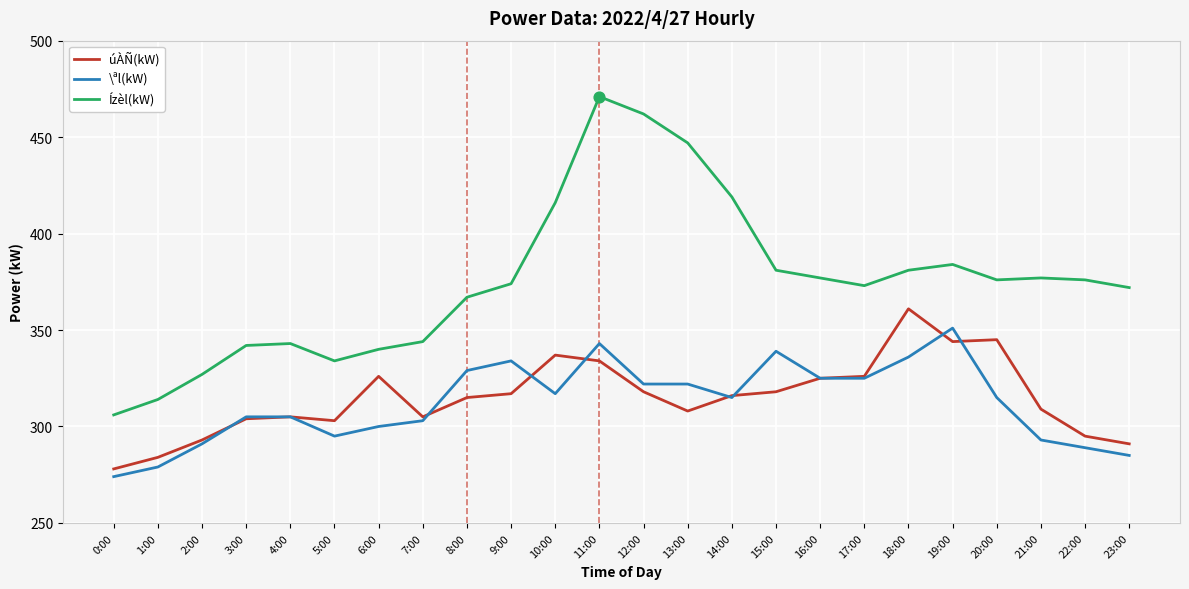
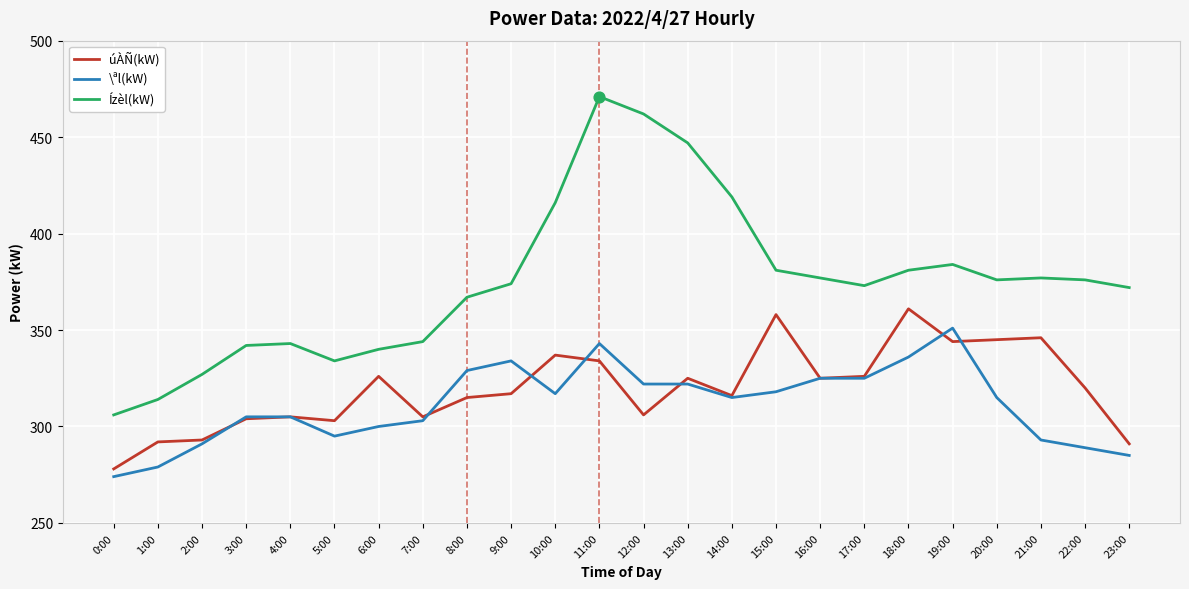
  {
    "úÀÑ(kW)": {
      "0:00": 278,
-     "1:00": 284,
+     "1:00": 292,
      "2:00": 293,
      "5:00": 303,
      "6:00": 326,
      "7:00": 305,
      "8:00": 315,
      "9:00": 317,
      "10:00": 337,
      "11:00": 334,
-     "12:00": 318,
-     "13:00": 308,
-     "15:00": 318,
+     "12:00": 306,
+     "13:00": 325,
+     "15:00": 358,
      "18:00": 361,
      "19:00": 344,
      "20:00": 345,
-     "21:00": 309,
-     "22:00": 295,
+     "21:00": 346,
+     "22:00": 320,
      "23:00": 291
    },
    "\\ªl(kW)": {
      "0:00": 274,
      "1:00": 279,
      "2:00": 291,
      "5:00": 295,
      "6:00": 300,
      "7:00": 303,
      "8:00": 329,
      "9:00": 334,
      "10:00": 317,
      "11:00": 343,
      "12:00": 322,
      "13:00": 322,
-     "15:00": 339,
+     "15:00": 318,
      "18:00": 336,
      "19:00": 351,
      "20:00": 315,
      "21:00": 293,
      "22:00": 289,
      "23:00": 285
    }
  }
